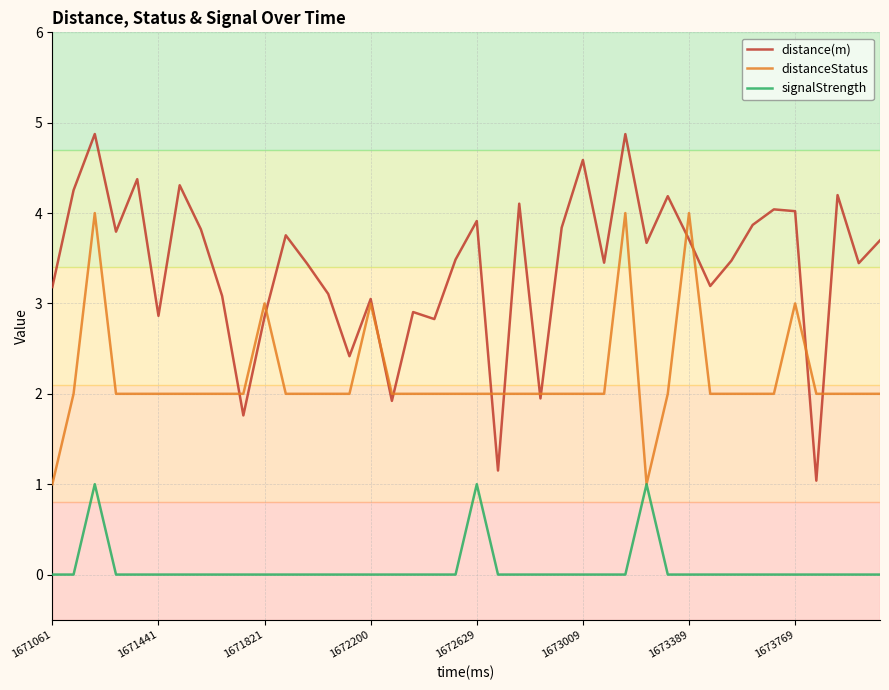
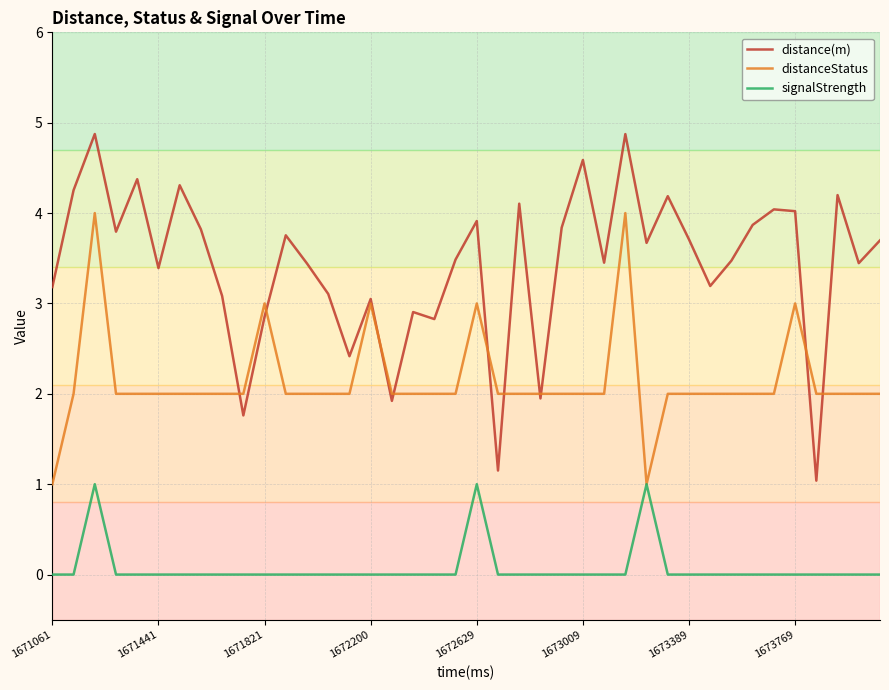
  {
    "distance(m)": {
      "1671061": 3.2,
-     "1671441": 2.9,
+     "1671441": 3.4,
      "1671821": 2.9,
      "1672200": 3.0,
      "1672629": 3.9,
      "1673009": 4.6,
      "1673389": 3.7,
      "1673769": 4.0
    },
    "distanceStatus": {
      "1671061": 1,
      "1671441": 2,
      "1671821": 3,
      "1672200": 3,
-     "1672629": 2,
+     "1672629": 3,
      "1673009": 2,
-     "1673389": 4,
+     "1673389": 2,
      "1673769": 3
    },
    "signalStrength": {
      "1671061": 0.0,
      "1671441": 0.0,
      "1671821": 0.0,
      "1672200": 0.0,
      "1672629": 1.0,
      "1673009": 0.0,
      "1673389": 0.0,
      "1673769": 0.0
    }
  }
